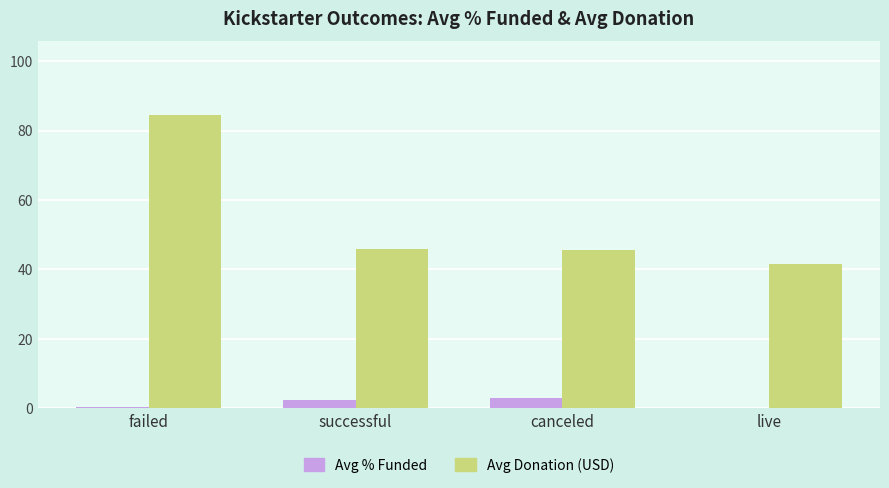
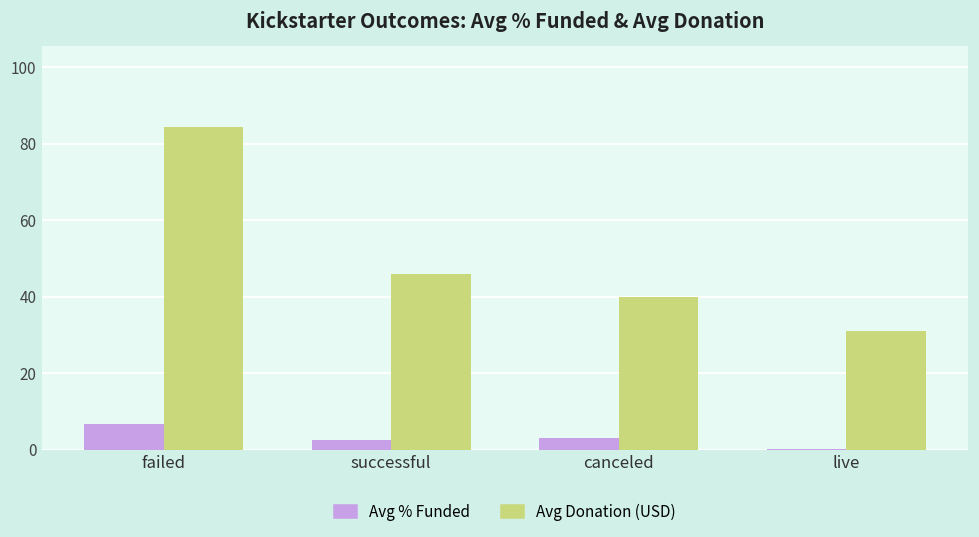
  {
    "Avg % Funded": {
-     "failed": 1,
+     "failed": 7,
      "successful": 2,
      "canceled": 3
    },
    "Avg Donation (USD)": {
      "failed": 85,
      "successful": 46,
-     "canceled": 46,
-     "live": 42
+     "canceled": 40,
+     "live": 31
    }
  }
